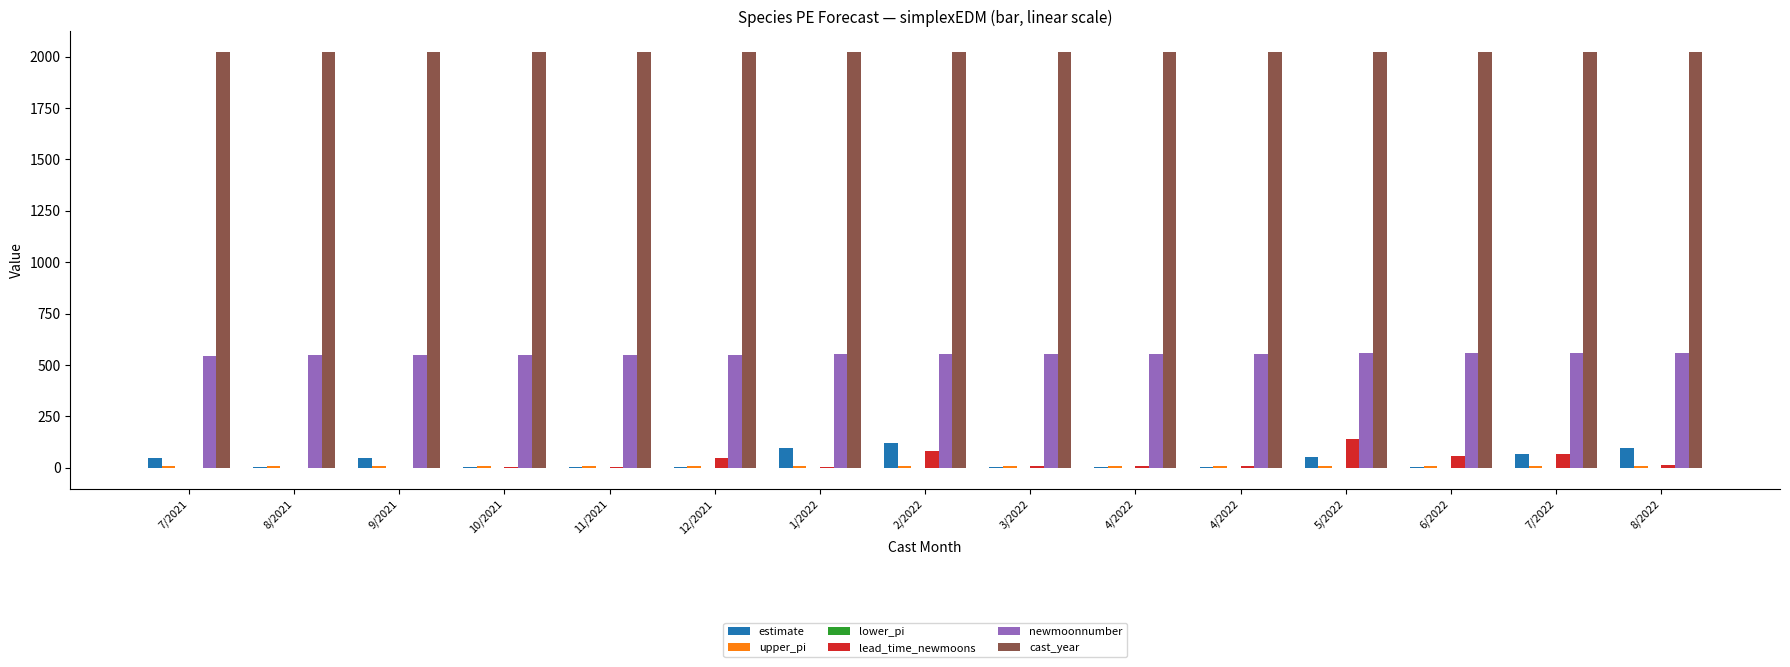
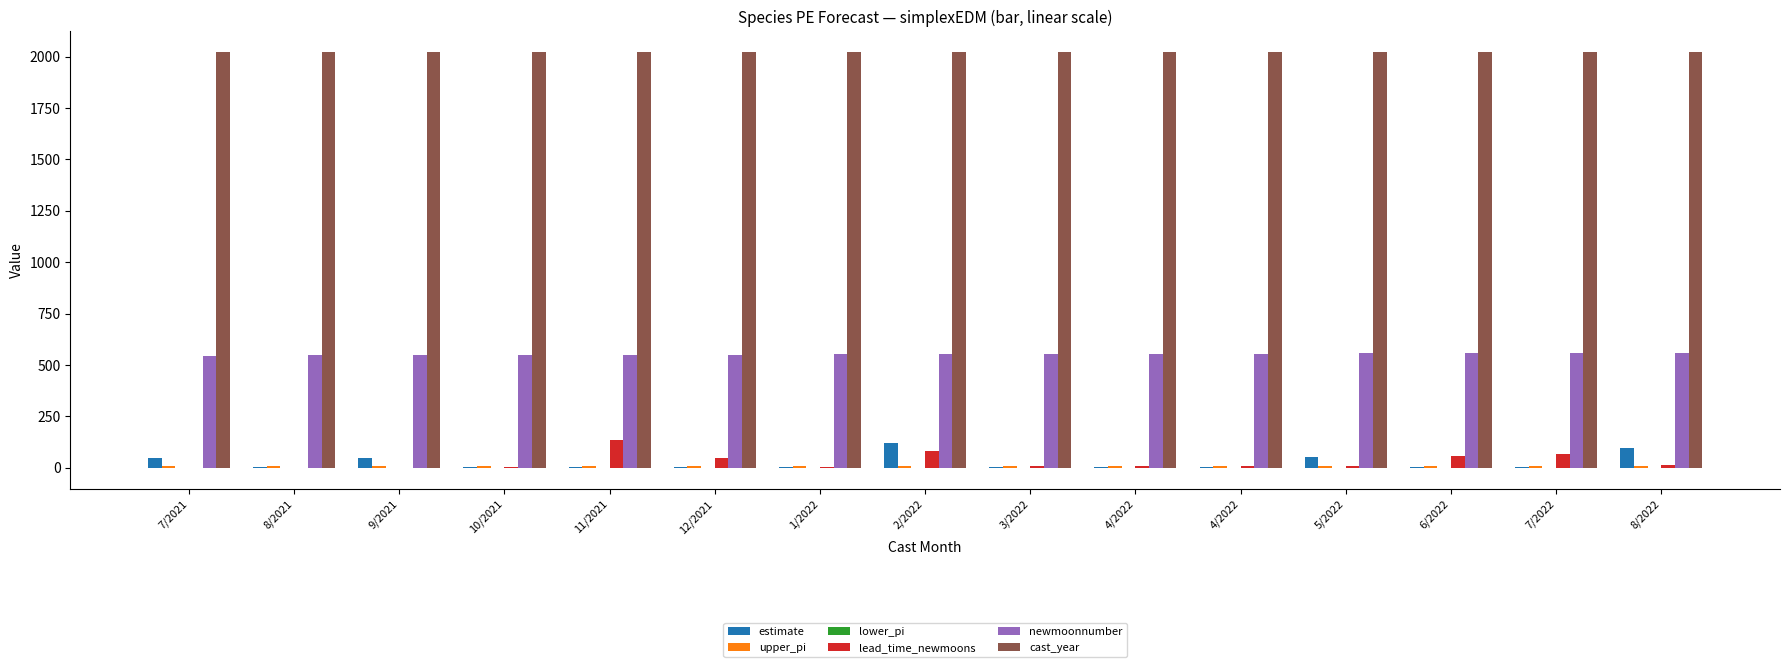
  {
    "estimate": {
      "7/2021": 50,
      "9/2021": 50,
-     "1/2022": 100,
+     "1/2022": 0,
      "2/2022": 120,
      "5/2022": 50,
-     "7/2022": 70,
+     "7/2022": 0,
      "8/2022": 90
    },
    "lead_time_newmoons": {
      "9/2021": 0,
-     "11/2021": 0,
+     "11/2021": 130,
      "12/2021": 50,
      "2/2022": 80,
-     "5/2022": 140,
+     "5/2022": 10,
      "6/2022": 60,
      "7/2022": 70
    },
    "newmoonnumber": {
      "7/2021": 550,
      "8/2021": 550,
      "9/2021": 550,
      "10/2021": 550,
      "11/2021": 550,
      "12/2021": 550,
      "1/2022": 550,
      "2/2022": 550,
      "3/2022": 550,
      "5/2022": 560,
      "6/2022": 560,
      "7/2022": 560,
      "8/2022": 560
    },
    "cast_year": {
      "7/2021": 2020,
      "8/2021": 2020,
      "9/2021": 2020,
      "10/2021": 2020,
      "11/2021": 2020,
      "12/2021": 2020,
      "1/2022": 2020,
      "2/2022": 2020,
      "3/2022": 2020,
      "5/2022": 2020,
      "6/2022": 2020,
      "7/2022": 2020,
      "8/2022": 2020
    }
  }
